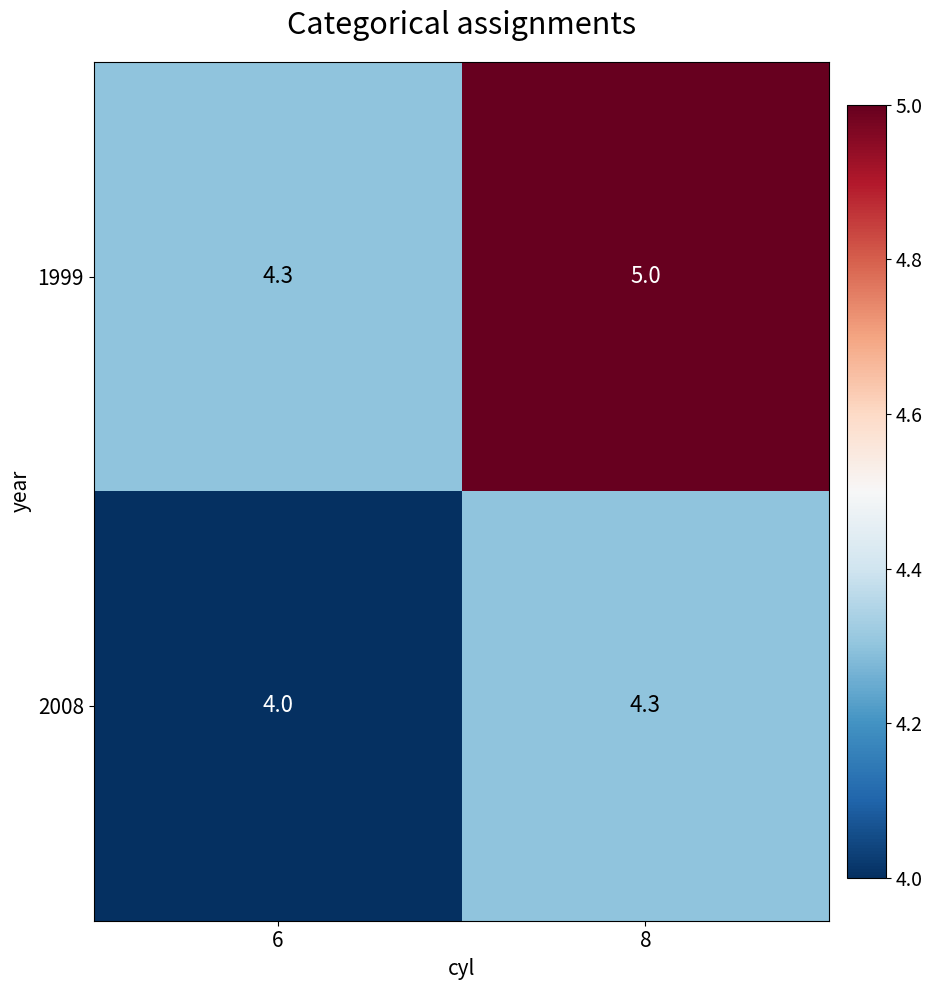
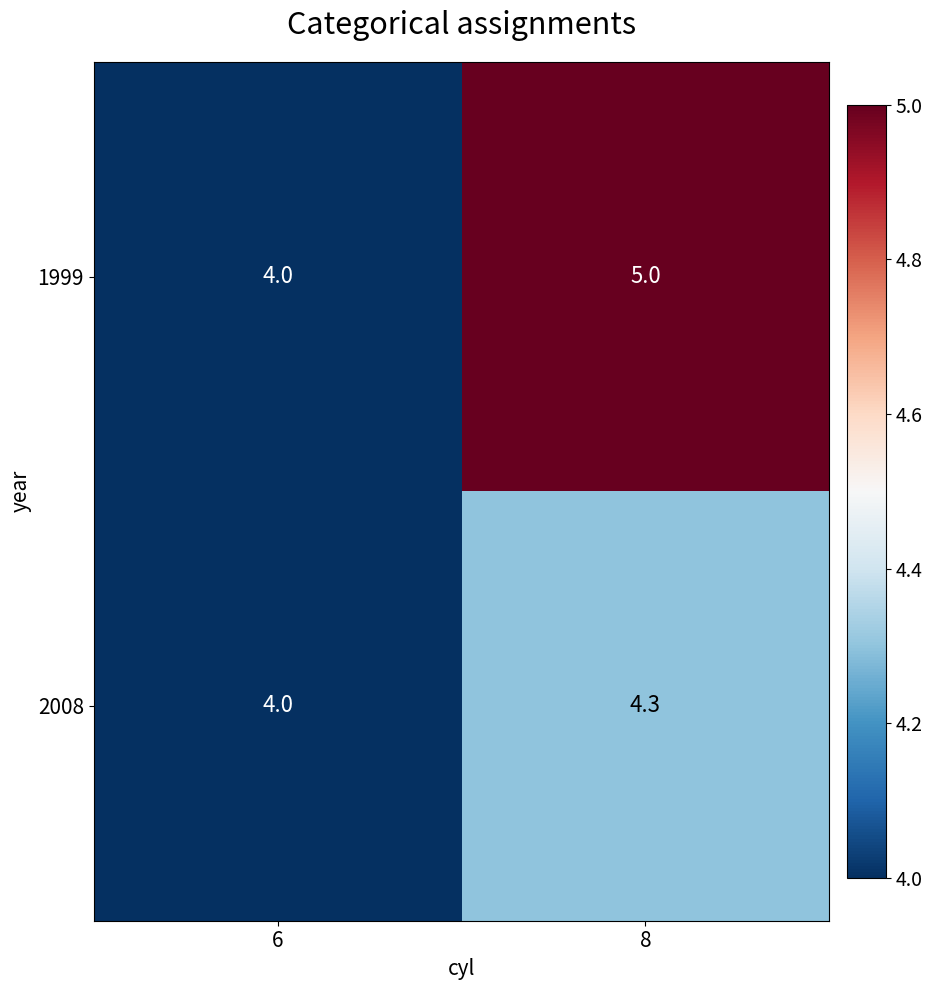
  {
    "1999": {
-     "6": 4.3,
+     "6": 4.0,
      "8": 5.0
    },
    "2008": {
      "6": 4.0,
      "8": 4.3
    }
  }
